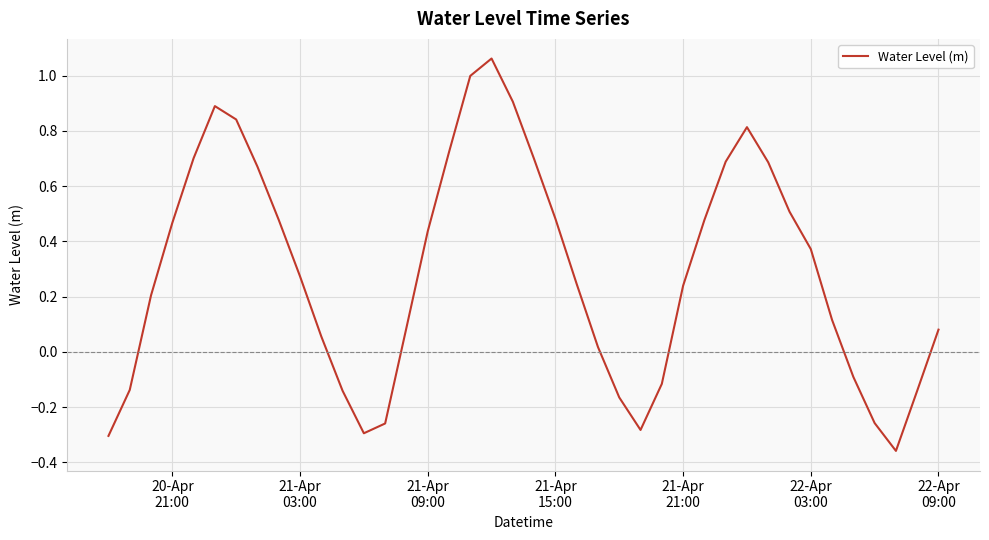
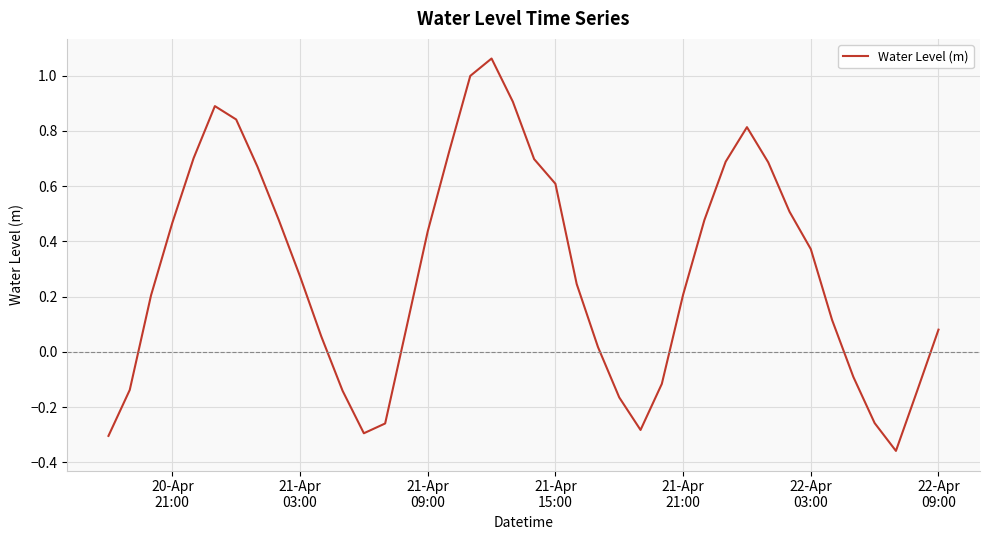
  {
    "20-Apr 21:00": 0.47,
    "21-Apr 03:00": 0.27,
    "21-Apr 09:00": 0.44,
-   "21-Apr 15:00": 0.48,
-   "21-Apr 21:00": 0.24,
+   "21-Apr 15:00": 0.61,
+   "21-Apr 21:00": 0.21,
    "22-Apr 03:00": 0.37,
    "22-Apr 09:00": 0.08
  }
